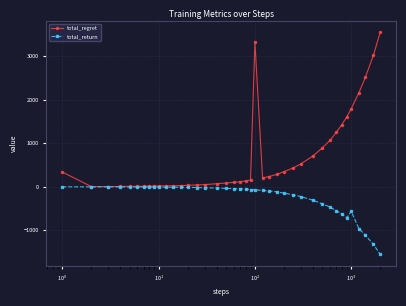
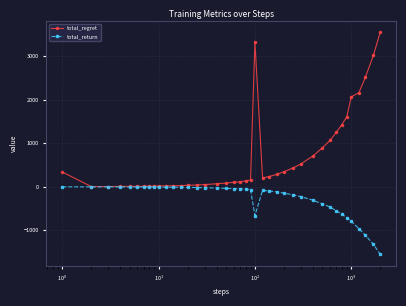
  {
    "total_regret": {
      "10^0": 300,
      "10^2": 3300,
-     "10^3": 1800
+     "10^3": 2100
    },
    "total_return": {
      "10^0": 0,
-     "10^2": -100,
-     "10^3": -600
+     "10^2": -700,
+     "10^3": -800
    }
  }
